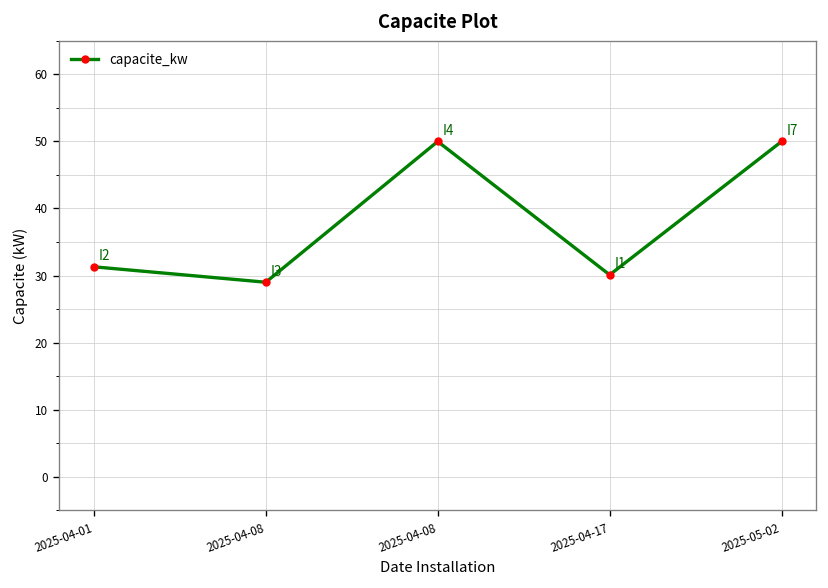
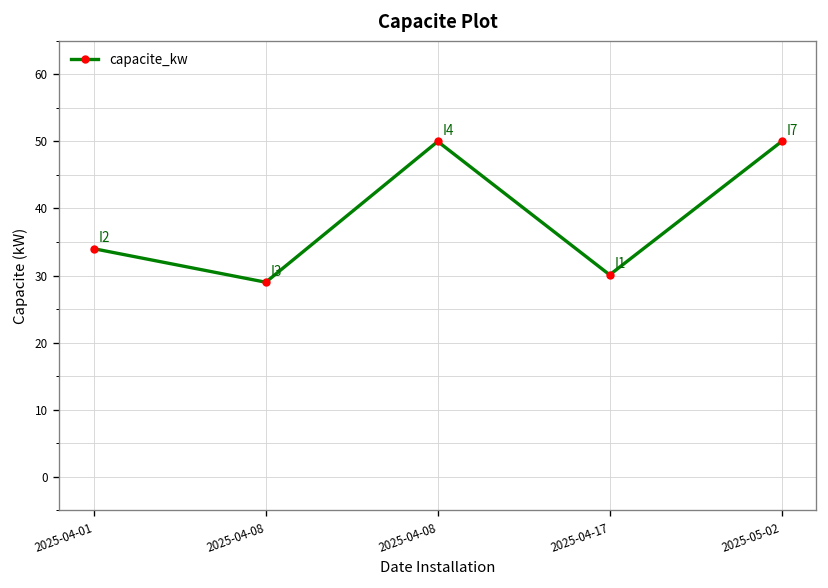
  {
-   "2025-04-01": 31,
+   "2025-04-01": 34,
    "2025-04-17": 30,
    "2025-05-02": 50
  }
